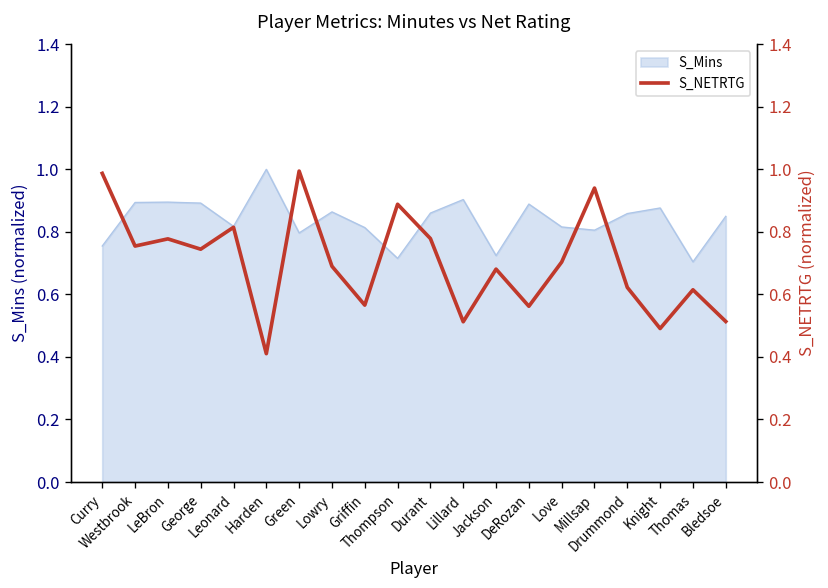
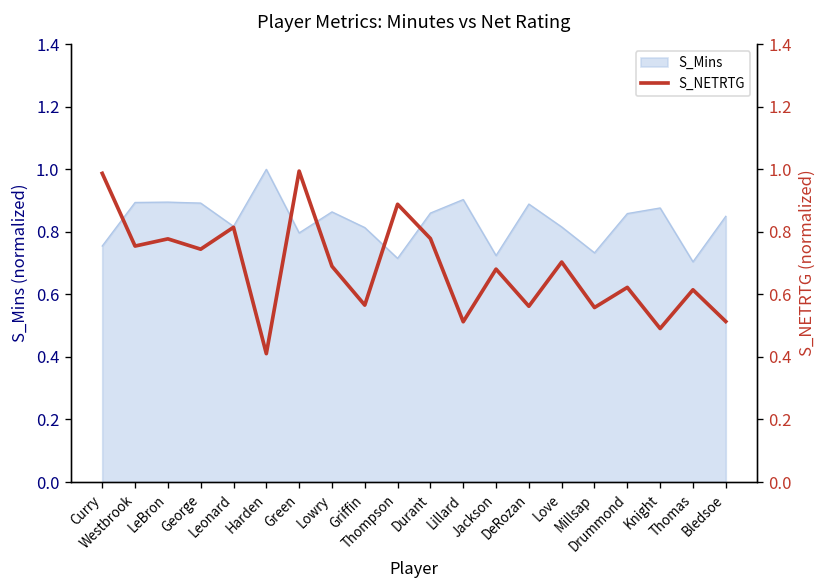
  {
    "S_Mins": {
      "Curry": 0.75,
      "Westbrook": 0.89,
      "LeBron": 0.90,
      "George": 0.89,
      "Leonard": 0.82,
      "Harden": 1.00,
      "Green": 0.80,
      "Lowry": 0.86,
      "Griffin": 0.81,
      "Thompson": 0.72,
      "Durant": 0.86,
      "Lillard": 0.90,
      "Jackson": 0.72,
      "DeRozan": 0.89,
      "Love": 0.82,
-     "Millsap": 0.81,
+     "Millsap": 0.73,
      "Drummond": 0.86,
      "Knight": 0.88,
      "Thomas": 0.70,
      "Bledsoe": 0.85
    },
    "S_NETRTG": {
      "Curry": 0.99,
      "Westbrook": 0.75,
      "LeBron": 0.78,
      "George": 0.74,
      "Leonard": 0.81,
      "Harden": 0.41,
      "Green": 0.99,
      "Lowry": 0.69,
      "Griffin": 0.57,
      "Thompson": 0.89,
      "Durant": 0.78,
      "Lillard": 0.51,
      "Jackson": 0.68,
      "DeRozan": 0.56,
      "Love": 0.70,
-     "Millsap": 0.94,
+     "Millsap": 0.56,
      "Drummond": 0.62,
      "Knight": 0.49,
      "Thomas": 0.61,
      "Bledsoe": 0.51
    }
  }
